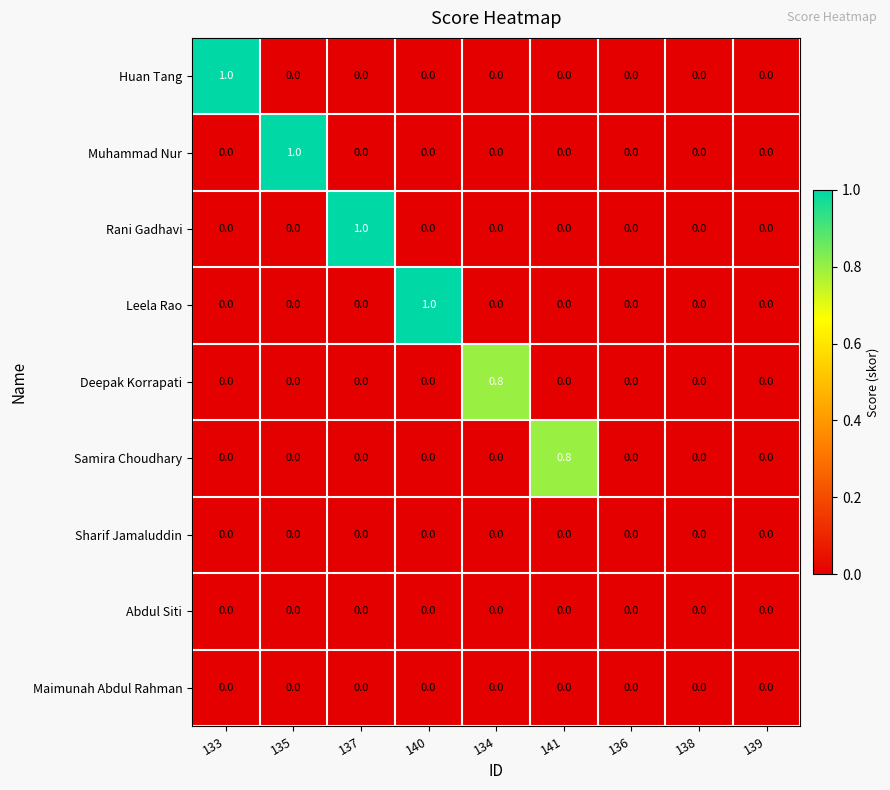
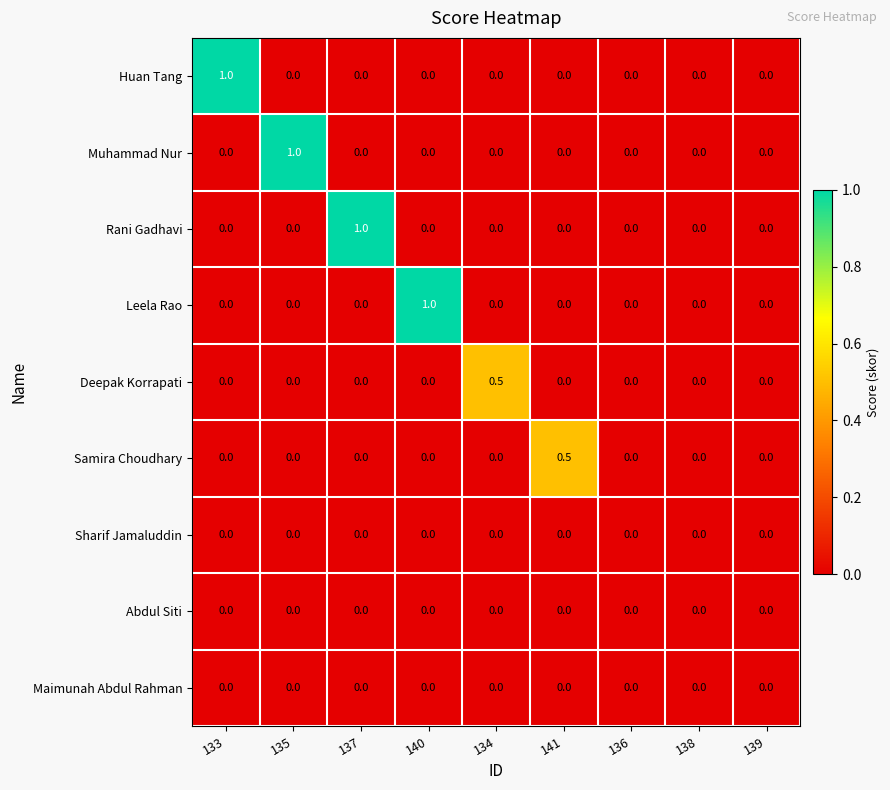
  {
    "Huan Tang": {
      "133": 1.0,
      "135": 0.0,
      "137": 0.0,
      "140": 0.0,
      "134": 0.0,
      "141": 0.0,
      "136": 0.0,
      "138": 0.0,
      "139": 0.0
    },
    "Muhammad Nur": {
      "133": 0.0,
      "135": 1.0,
      "137": 0.0,
      "140": 0.0,
      "134": 0.0,
      "141": 0.0,
      "136": 0.0,
      "138": 0.0,
      "139": 0.0
    },
    "Rani Gadhavi": {
      "133": 0.0,
      "135": 0.0,
      "137": 1.0,
      "140": 0.0,
      "134": 0.0,
      "141": 0.0,
      "136": 0.0,
      "138": 0.0,
      "139": 0.0
    },
    "Leela Rao": {
      "133": 0.0,
      "135": 0.0,
      "137": 0.0,
      "140": 1.0,
      "134": 0.0,
      "141": 0.0,
      "136": 0.0,
      "138": 0.0,
      "139": 0.0
    },
    "Deepak Korrapati": {
      "133": 0.0,
      "135": 0.0,
      "137": 0.0,
      "140": 0.0,
-     "134": 0.8,
+     "134": 0.5,
      "141": 0.0,
      "136": 0.0,
      "138": 0.0,
      "139": 0.0
    },
    "Samira Choudhary": {
      "133": 0.0,
      "135": 0.0,
      "137": 0.0,
      "140": 0.0,
      "134": 0.0,
-     "141": 0.8,
+     "141": 0.5,
      "136": 0.0,
      "138": 0.0,
      "139": 0.0
    },
    "Sharif Jamaluddin": {
      "133": 0.0,
      "135": 0.0,
      "137": 0.0,
      "140": 0.0,
      "134": 0.0,
      "141": 0.0,
      "136": 0.0,
      "138": 0.0,
      "139": 0.0
    },
    "Abdul Siti": {
      "133": 0.0,
      "135": 0.0,
      "137": 0.0,
      "140": 0.0,
      "134": 0.0,
      "141": 0.0,
      "136": 0.0,
      "138": 0.0,
      "139": 0.0
    },
    "Maimunah Abdul Rahman": {
      "133": 0.0,
      "135": 0.0,
      "137": 0.0,
      "140": 0.0,
      "134": 0.0,
      "141": 0.0,
      "136": 0.0,
      "138": 0.0,
      "139": 0.0
    }
  }
